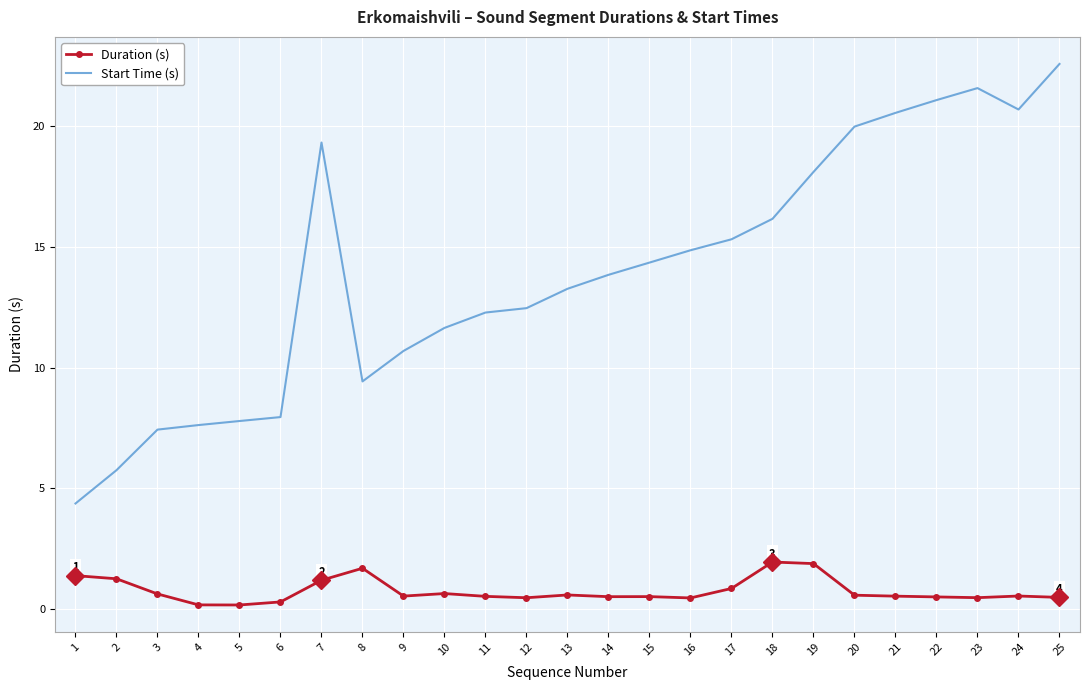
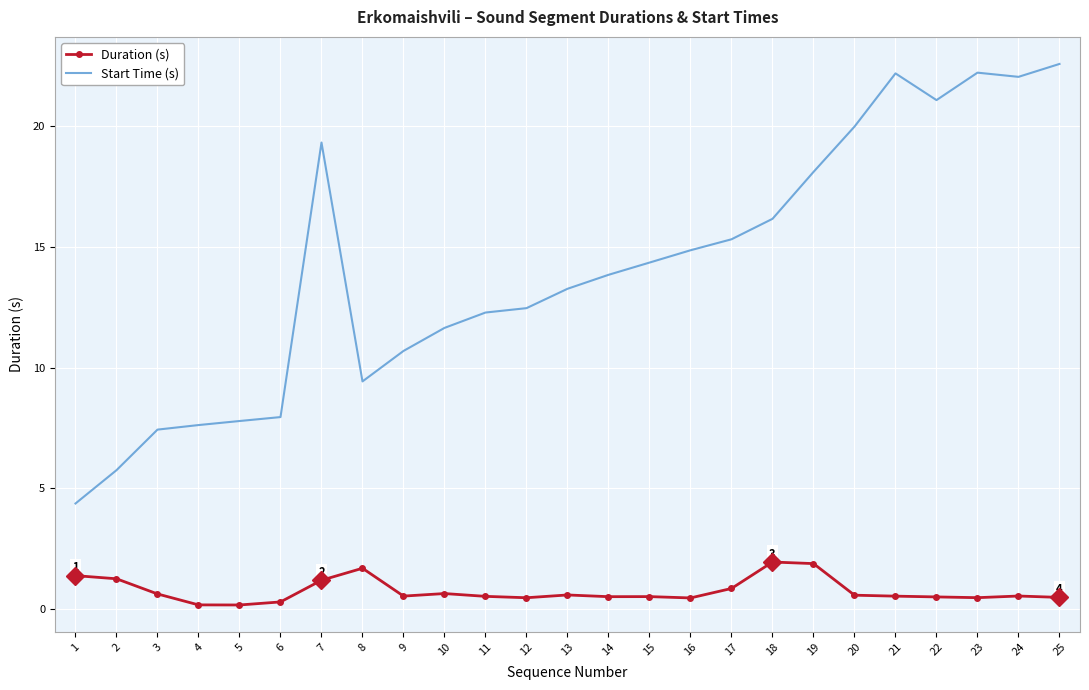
  {
    "Start Time (s)": {
      "1": 4.4,
      "2": 5.7,
      "3": 7.4,
      "4": 7.6,
      "5": 7.8,
      "6": 7.9,
      "7": 19.3,
      "8": 9.4,
      "9": 10.7,
      "10": 11.6,
      "11": 12.3,
      "12": 12.5,
      "13": 13.3,
      "14": 13.8,
      "15": 14.3,
      "16": 14.9,
      "17": 15.3,
      "18": 16.2,
      "19": 18.1,
      "20": 20.0,
-     "21": 20.5,
+     "21": 22.2,
      "22": 21.1,
-     "23": 21.6,
-     "24": 20.7,
+     "23": 22.2,
+     "24": 22.0,
      "25": 22.6
    }
  }
